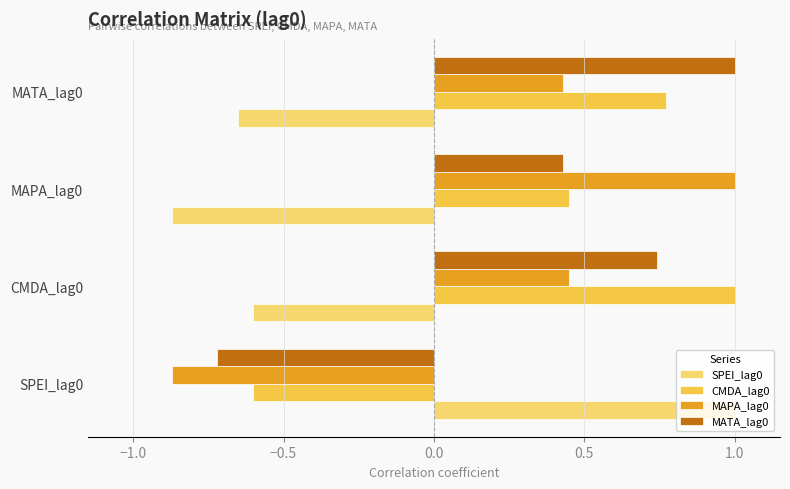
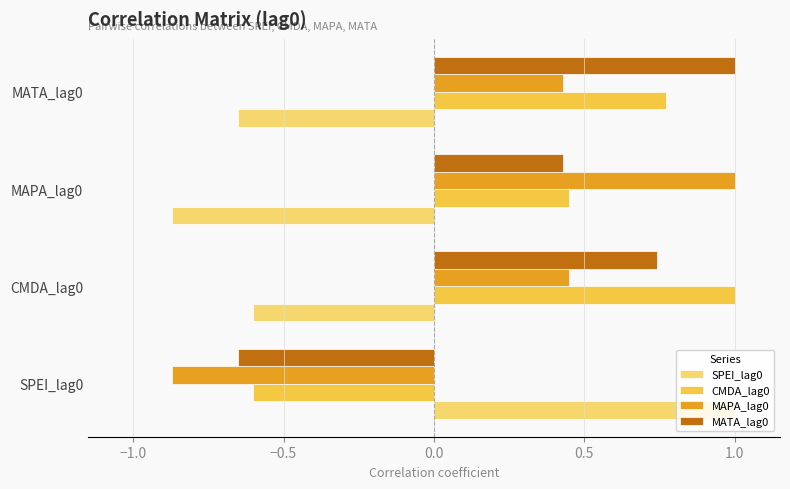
  {
    "MATA_lag0": {
      "MATA_lag0": 1.00,
      "MAPA_lag0": 0.43,
      "CMDA_lag0": 0.74,
-     "SPEI_lag0": -0.72
+     "SPEI_lag0": -0.65
    }
  }
